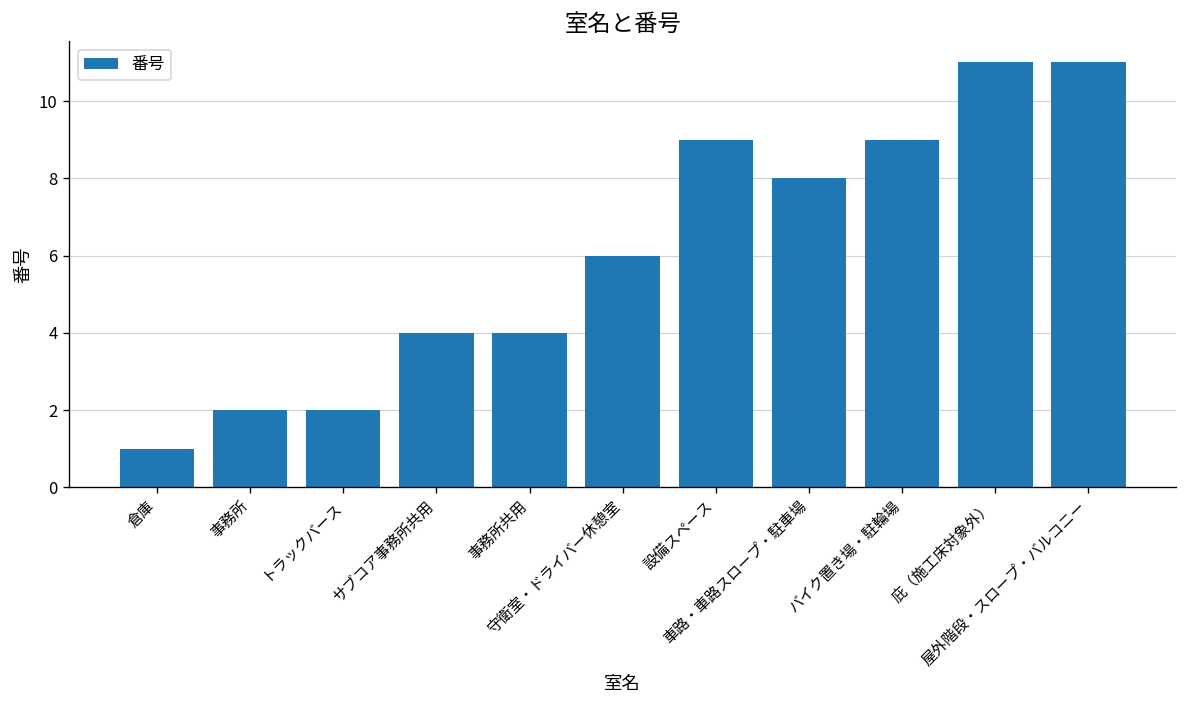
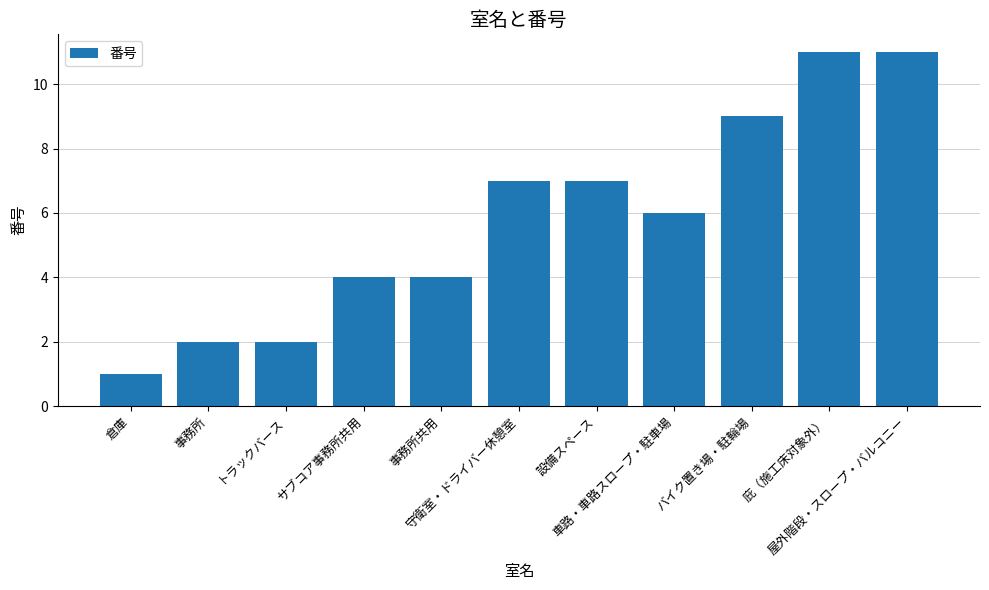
  {
    "倉庫": 1,
    "事務所": 2,
    "トラックバース": 2,
    "サブコア事務所共用": 4,
    "事務所共用": 4,
-   "守衛室・ドライバー休憩室": 6,
-   "設備スペース": 9,
-   "車路・車路スロープ・駐車場": 8,
+   "守衛室・ドライバー休憩室": 7,
+   "設備スペース": 7,
+   "車路・車路スロープ・駐車場": 6,
    "バイク置き場・駐輪場": 9,
    "庇（施工床対象外）": 11,
    "屋外階段・スロープ・バルコニー": 11
  }
